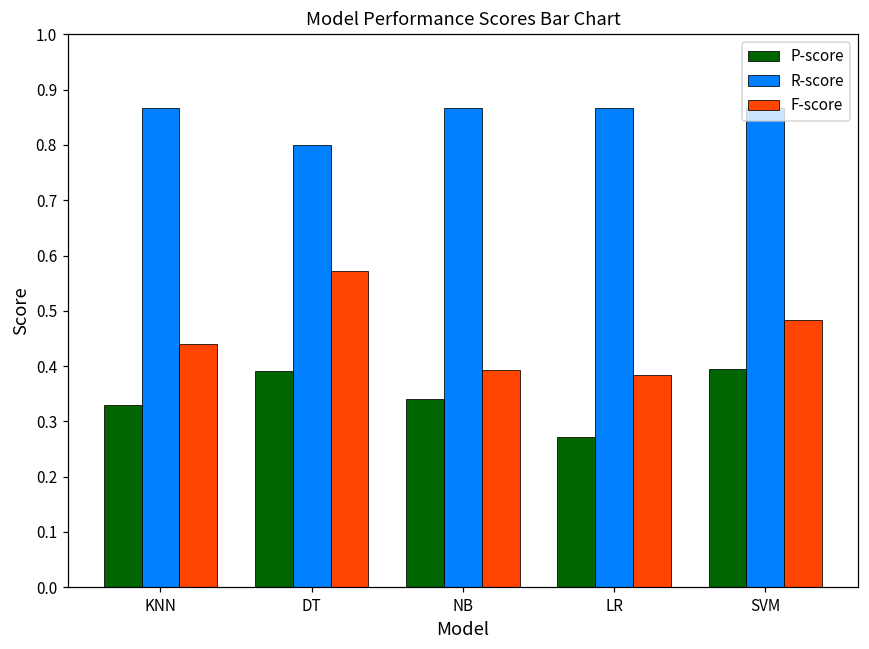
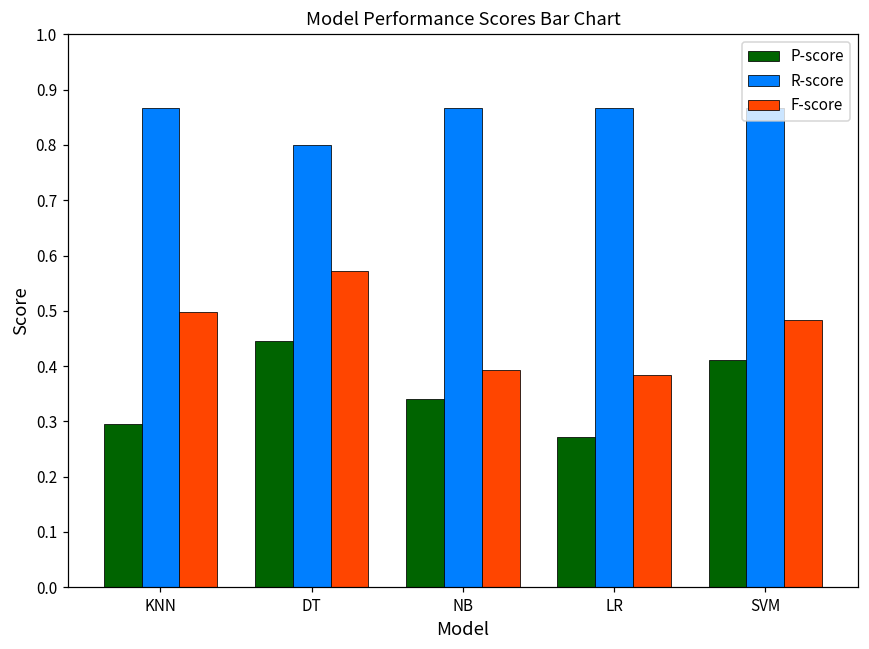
  {
    "P-score": {
-     "KNN": 0.33,
-     "DT": 0.39,
+     "KNN": 0.30,
+     "DT": 0.44,
      "NB": 0.34,
      "LR": 0.27,
-     "SVM": 0.39
+     "SVM": 0.41
    },
    "R-score": {
      "KNN": 0.87,
      "DT": 0.80,
      "NB": 0.87,
      "LR": 0.87
    },
    "F-score": {
-     "KNN": 0.44,
+     "KNN": 0.50,
      "DT": 0.57,
      "NB": 0.39,
      "LR": 0.38,
      "SVM": 0.48
    }
  }
